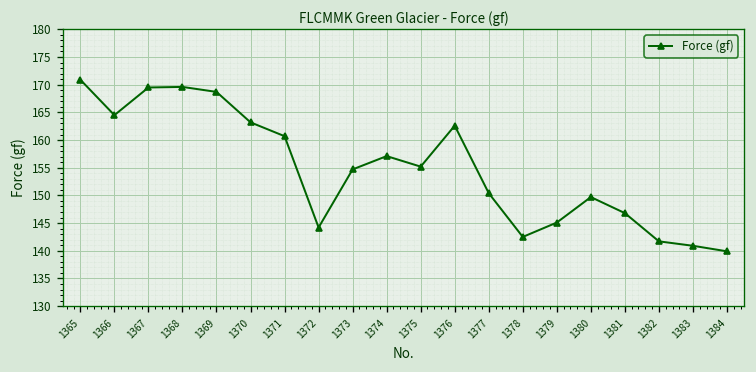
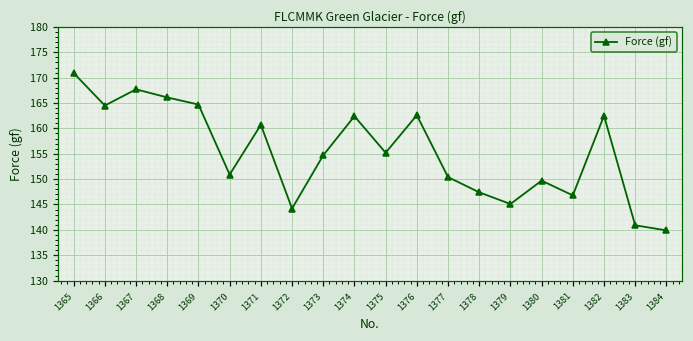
  {
    "1365": 171,
    "1366": 165,
-   "1367": 170,
-   "1368": 170,
-   "1369": 169,
-   "1370": 163,
+   "1367": 168,
+   "1368": 166,
+   "1369": 165,
+   "1370": 151,
    "1371": 161,
    "1372": 144,
    "1373": 155,
-   "1374": 157,
+   "1374": 162,
    "1375": 155,
    "1376": 163,
    "1377": 150,
-   "1378": 143,
+   "1378": 147,
    "1379": 145,
    "1380": 150,
    "1381": 147,
-   "1382": 142,
+   "1382": 163,
    "1383": 141,
    "1384": 140
  }
